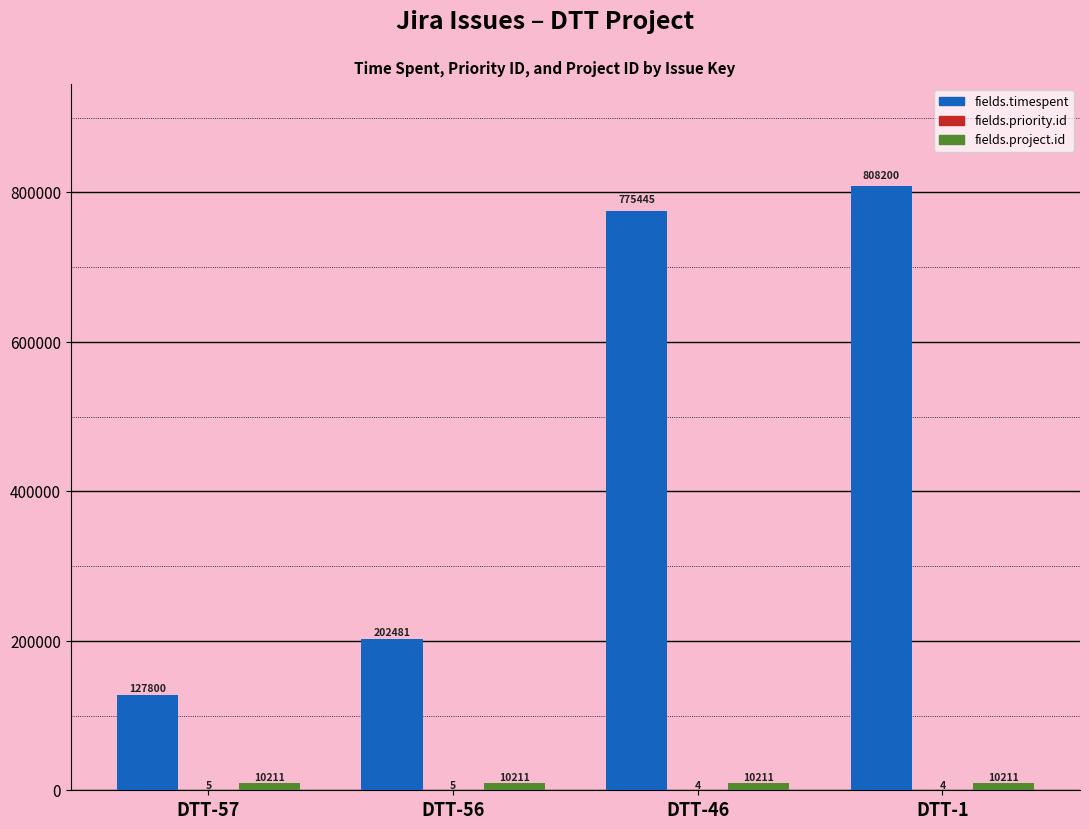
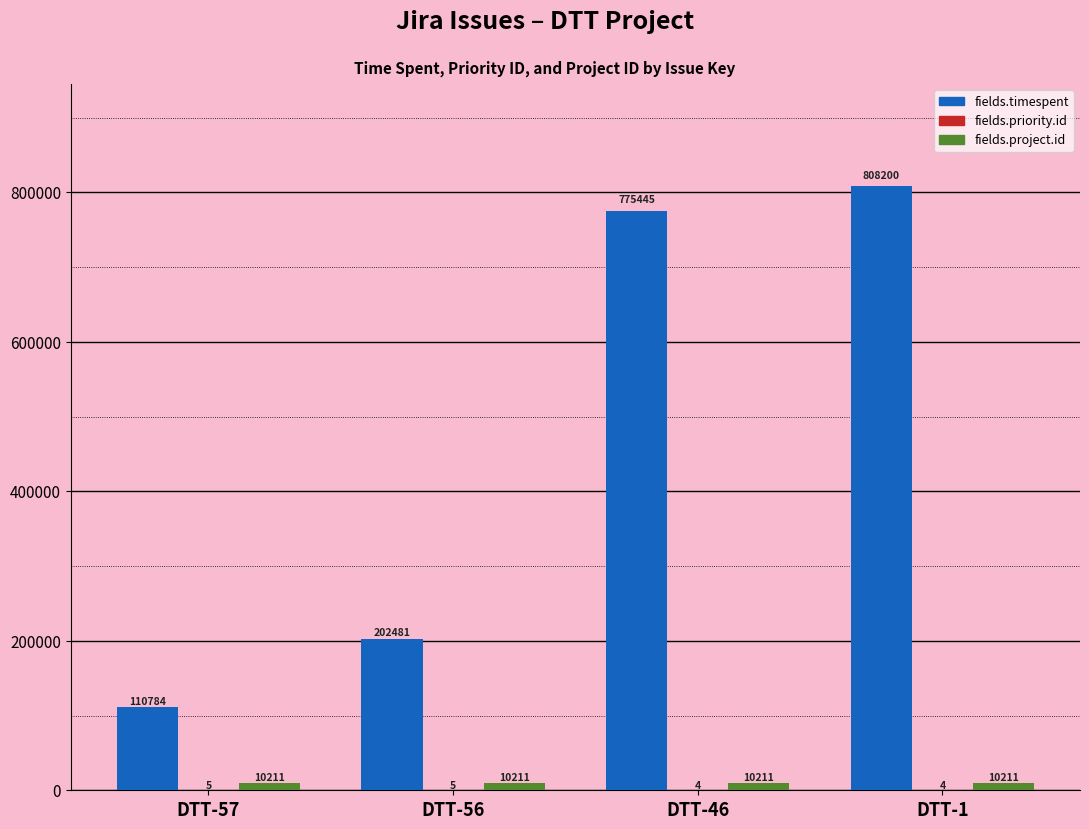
  {
    "fields.timespent": {
-     "DTT-57": 127800,
+     "DTT-57": 110784,
      "DTT-56": 202481,
      "DTT-46": 775445,
      "DTT-1": 808200
    },
    "fields.priority.id": {
      "DTT-57": 5,
      "DTT-56": 5,
      "DTT-46": 4,
      "DTT-1": 4
    },
    "fields.project.id": {
      "DTT-57": 10211,
      "DTT-56": 10211,
      "DTT-46": 10211,
      "DTT-1": 10211
    }
  }
